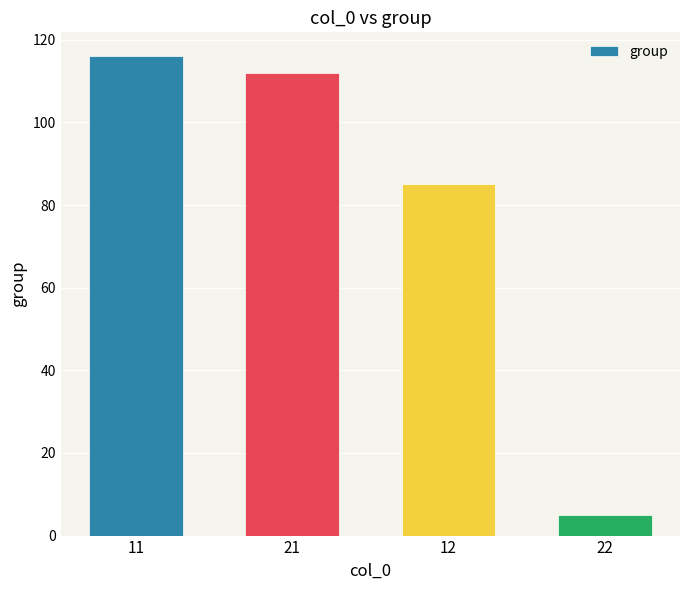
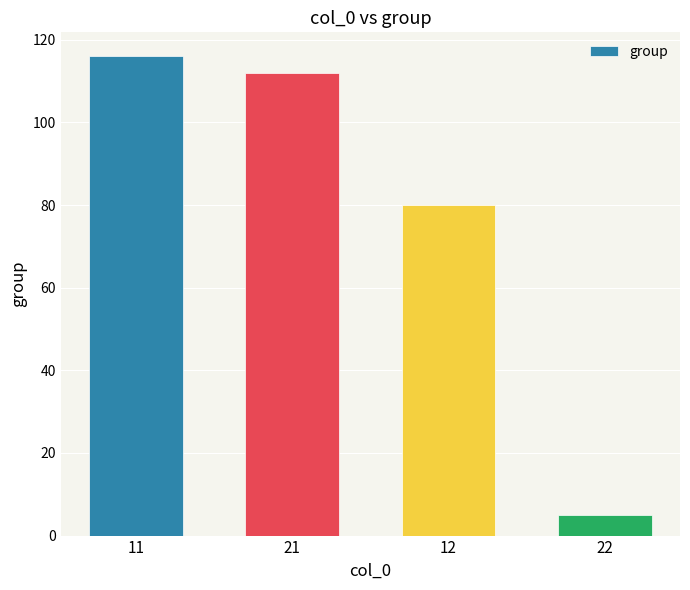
  {
    "11": 116,
    "21": 112,
-   "12": 85,
+   "12": 80,
    "22": 5
  }
